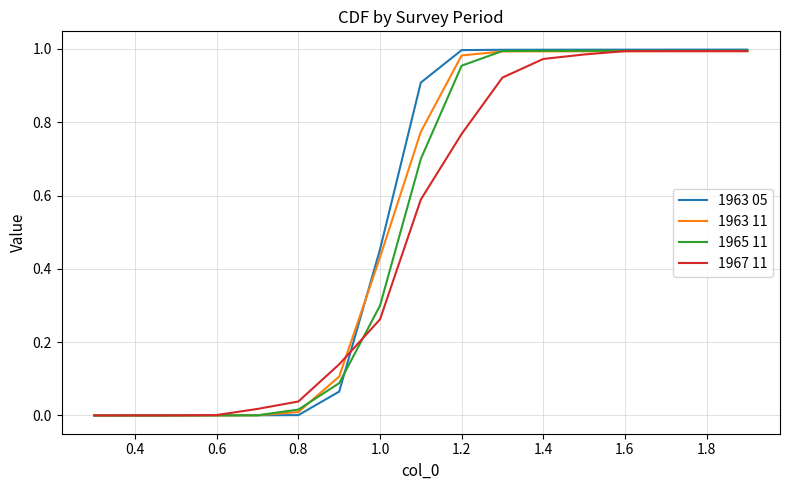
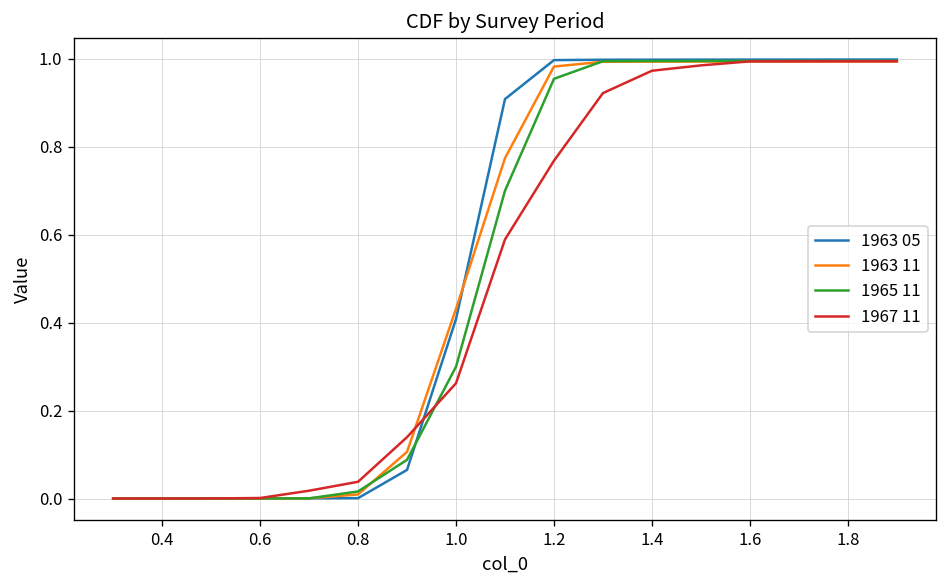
  {
    "1963 05": {
      "0.8": 0.00,
-     "1.0": 0.45,
+     "1.0": 0.41,
      "1.2": 1.00
    },
    "1963 11": {
      "1.0": 0.43,
      "1.2": 0.98
    },
    "1965 11": {
      "1.0": 0.30,
      "1.2": 0.95
    },
    "1967 11": {
      "0.8": 0.04,
      "1.0": 0.26,
      "1.2": 0.77,
      "1.4": 0.97
    }
  }
